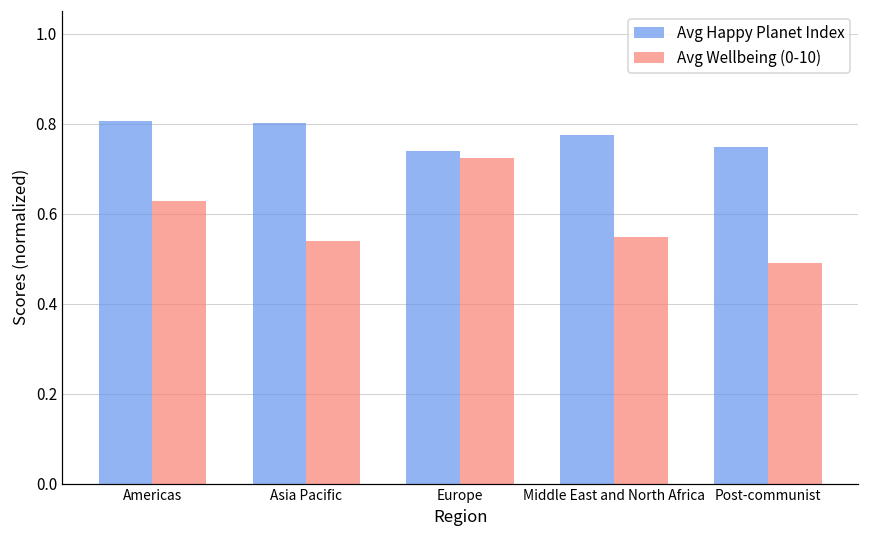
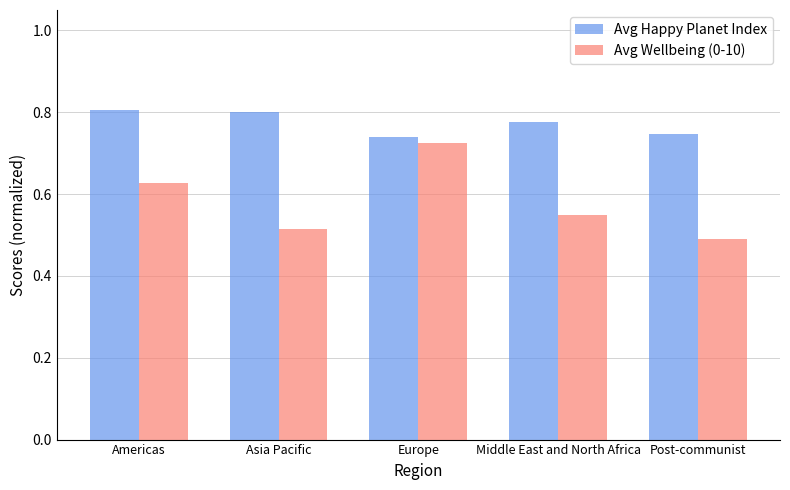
  {
    "Avg Happy Planet Index": {
      "Americas": 0.81,
      "Asia Pacific": 0.80,
      "Europe": 0.74,
      "Middle East and North Africa": 0.78,
      "Post-communist": 0.75
    },
    "Avg Wellbeing (0-10)": {
      "Americas": 0.63,
-     "Asia Pacific": 0.54,
+     "Asia Pacific": 0.52,
      "Europe": 0.72,
      "Middle East and North Africa": 0.55,
      "Post-communist": 0.49
    }
  }
